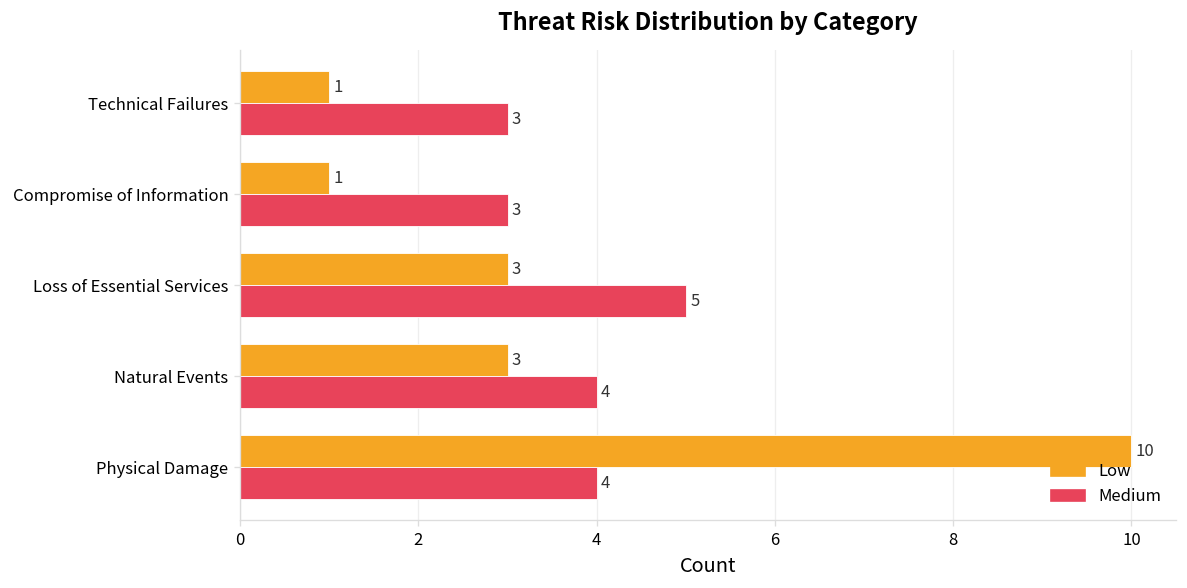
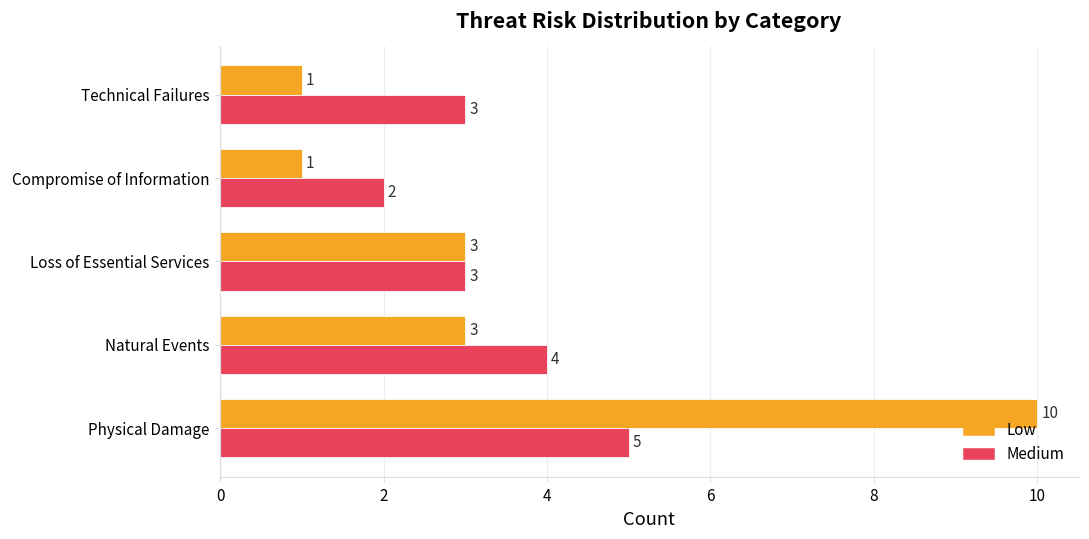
  {
    "Low": {
      "Technical Failures": 1,
      "Compromise of Information": 1,
      "Loss of Essential Services": 3,
      "Natural Events": 3,
      "Physical Damage": 10
    },
    "Medium": {
      "Technical Failures": 3,
-     "Compromise of Information": 3,
-     "Loss of Essential Services": 5,
+     "Compromise of Information": 2,
+     "Loss of Essential Services": 3,
      "Natural Events": 4,
-     "Physical Damage": 4
+     "Physical Damage": 5
    }
  }
